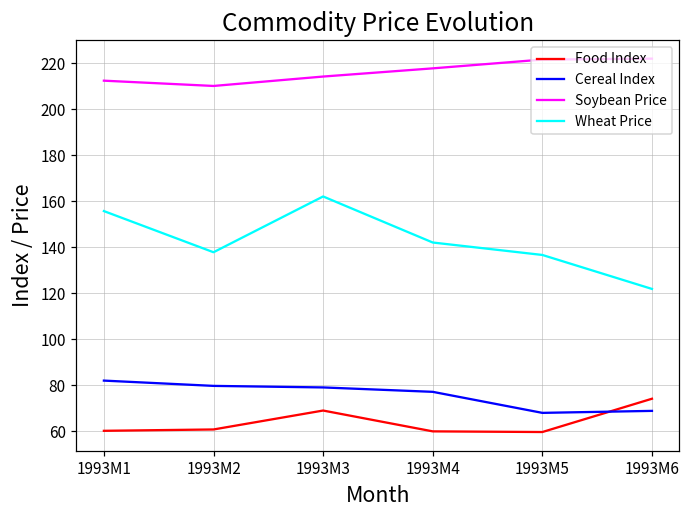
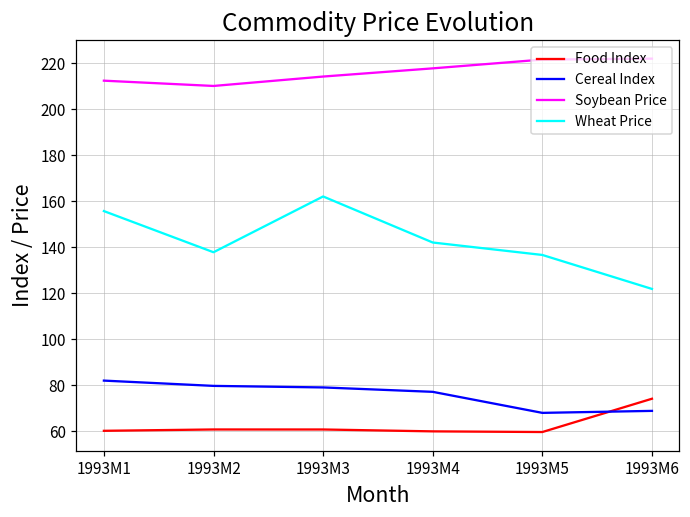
  {
    "Food Index": {
      "1993M1": 60,
      "1993M2": 61,
-     "1993M3": 69,
+     "1993M3": 61,
      "1993M4": 60,
      "1993M5": 60,
      "1993M6": 74
    },
    "Cereal Index": {
      "1993M1": 82,
      "1993M2": 80,
      "1993M3": 79,
      "1993M4": 77,
      "1993M5": 68,
      "1993M6": 69
    },
    "Soybean Price": {
      "1993M1": 212,
      "1993M2": 210,
      "1993M3": 214,
      "1993M4": 218
    },
    "Wheat Price": {
      "1993M1": 156,
      "1993M2": 138,
      "1993M3": 162,
      "1993M4": 142,
      "1993M5": 137,
      "1993M6": 122
    }
  }
